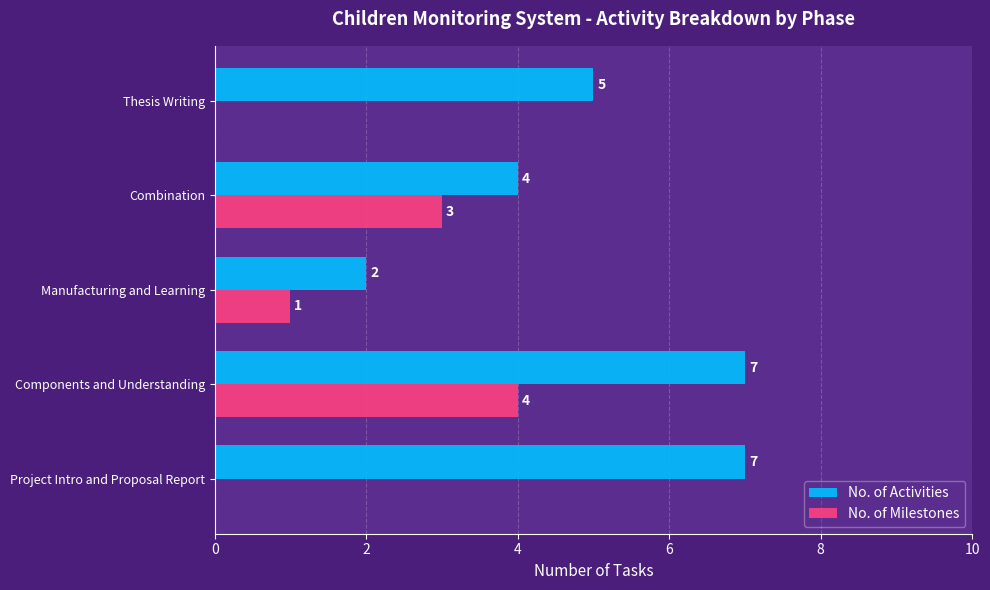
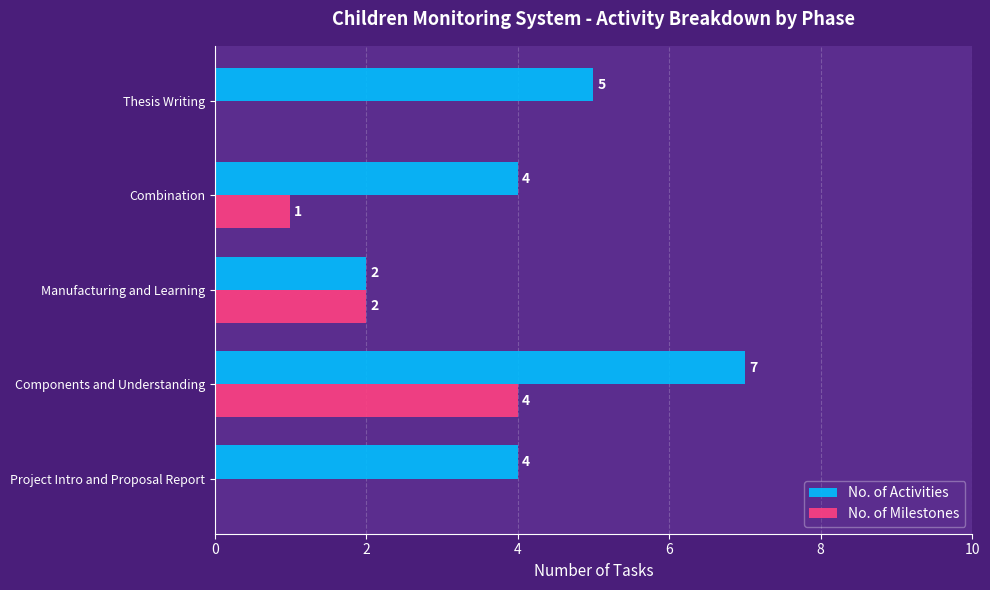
  {
    "No. of Activities": {
      "Thesis Writing": 5,
      "Combination": 4,
      "Manufacturing and Learning": 2,
      "Components and Understanding": 7,
-     "Project Intro and Proposal Report": 7
+     "Project Intro and Proposal Report": 4
    },
    "No. of Milestones": {
-     "Combination": 3,
-     "Manufacturing and Learning": 1,
+     "Combination": 1,
+     "Manufacturing and Learning": 2,
      "Components and Understanding": 4
    }
  }
